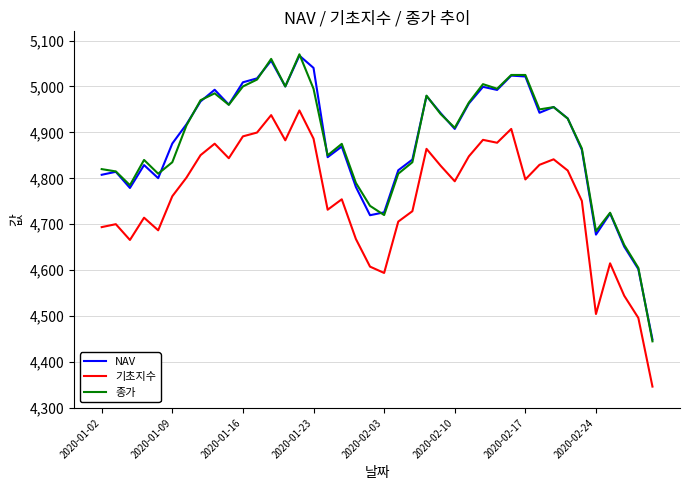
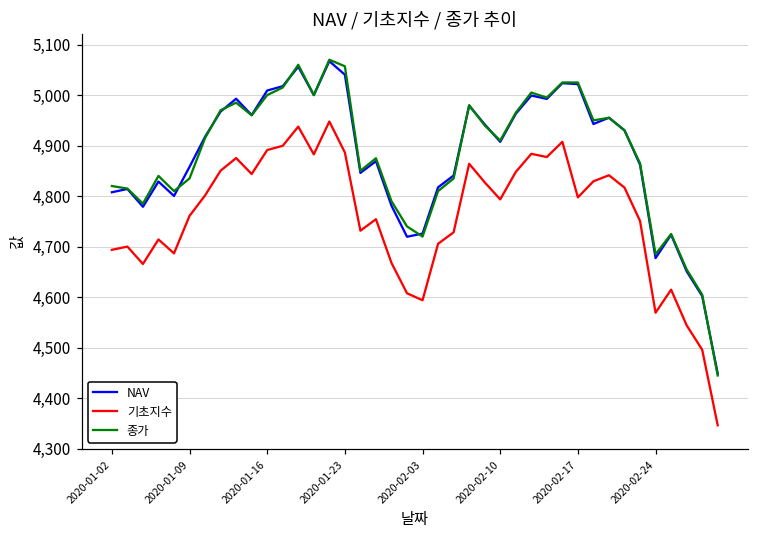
  {
    "NAV": {
      "2020-01-02": "4,810",
-     "2020-01-09": "4,880",
+     "2020-01-09": "4,860",
      "2020-01-16": "5,010",
      "2020-01-23": "5,040",
      "2020-02-03": "4,730",
      "2020-02-24": "4,680"
    },
    "기초지수": {
      "2020-01-02": "4,690",
      "2020-01-09": "4,760",
      "2020-01-16": "4,890",
      "2020-01-23": "4,890",
      "2020-02-03": "4,590",
      "2020-02-10": "4,790",
      "2020-02-17": "4,800",
-     "2020-02-24": "4,500"
+     "2020-02-24": "4,570"
    },
    "종가": {
      "2020-01-02": "4,820",
      "2020-01-09": "4,840",
      "2020-01-16": "5,000",
-     "2020-01-23": "5,000",
+     "2020-01-23": "5,060",
      "2020-02-03": "4,720",
      "2020-02-24": "4,690"
    }
  }
